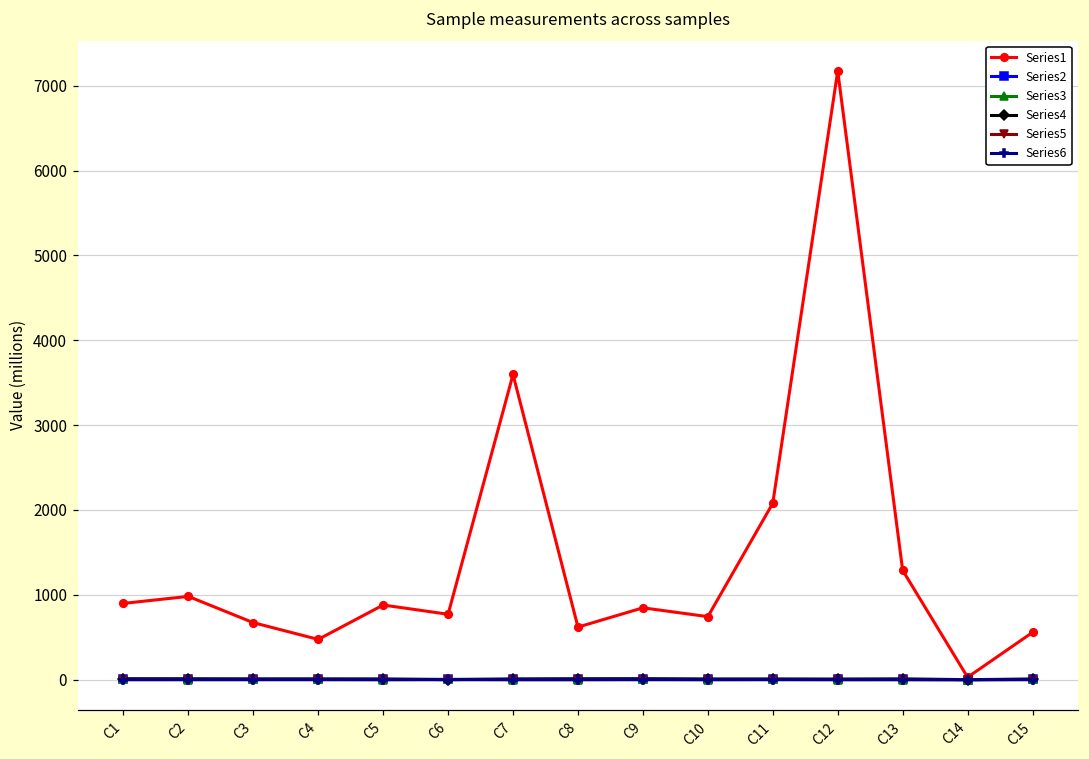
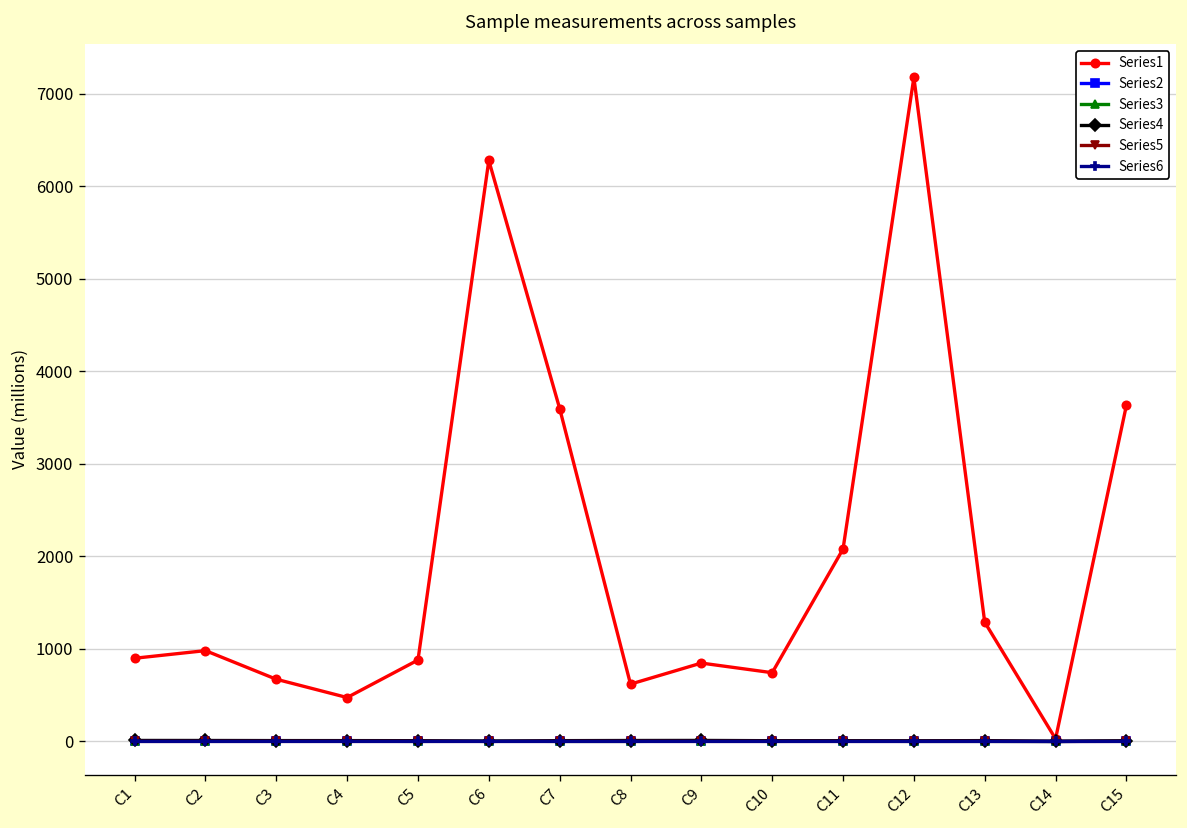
  {
    "Series1": {
      "C1": 900,
      "C2": 1000,
      "C3": 700,
      "C4": 500,
      "C5": 900,
-     "C6": 800,
+     "C6": 6300,
      "C7": 3600,
      "C8": 600,
      "C9": 800,
      "C10": 700,
      "C11": 2100,
      "C12": 7200,
      "C13": 1300,
-     "C15": 600
+     "C15": 3600
    }
  }
